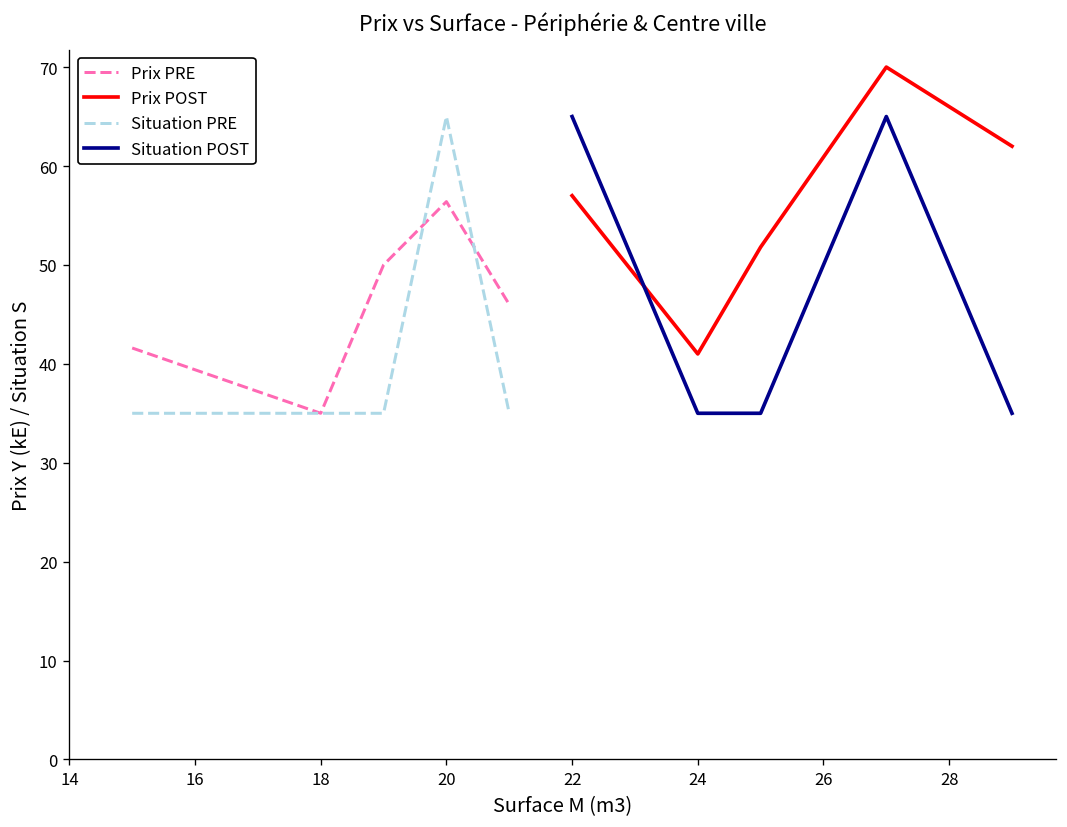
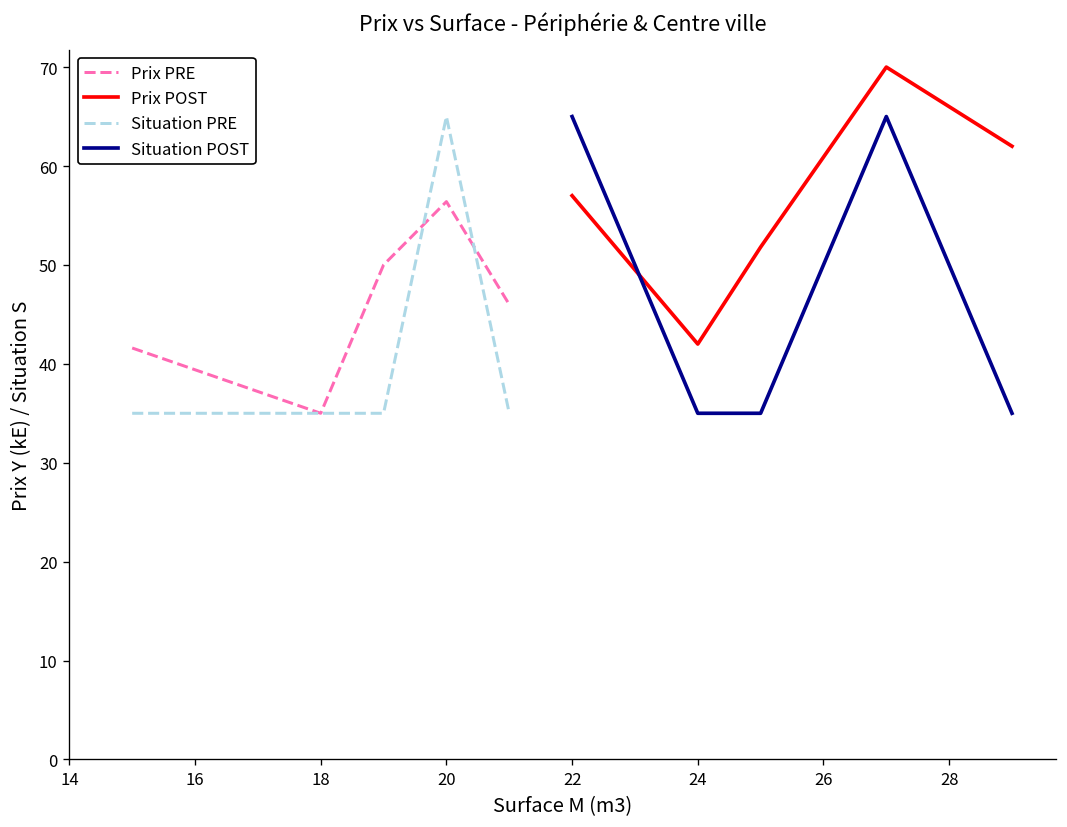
  {
    "Prix PRE": {
      "20": 56
    },
    "Prix POST": {
      "22": 57,
-     "24": 41
+     "24": 42
    },
    "Situation PRE": {
      "20": 65
    },
    "Situation POST": {
      "22": 65,
      "24": 35
    }
  }
